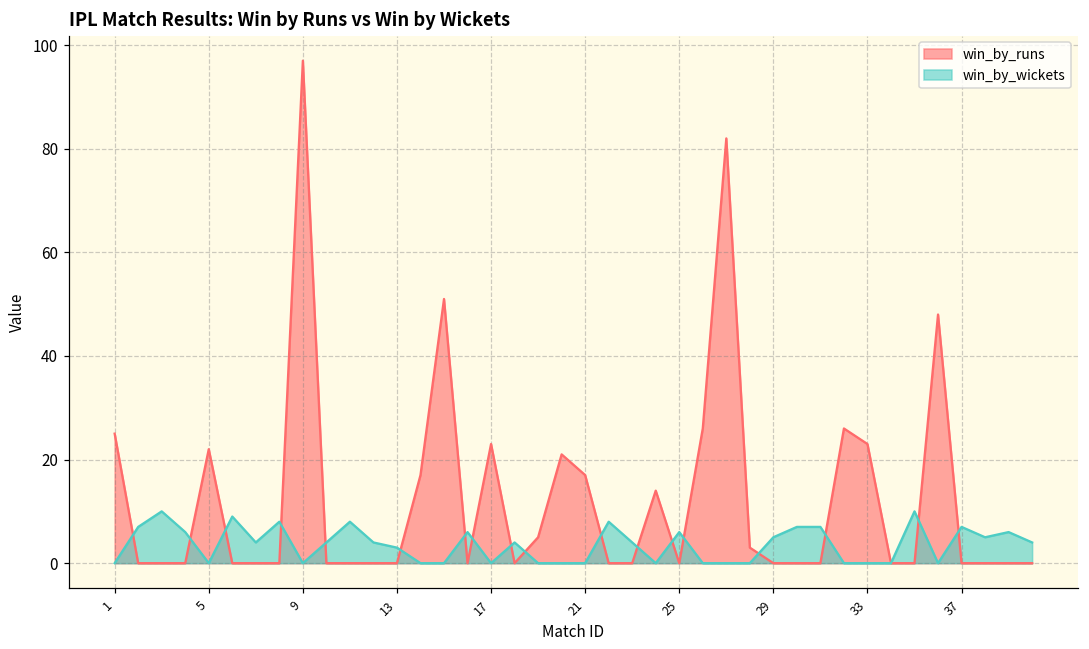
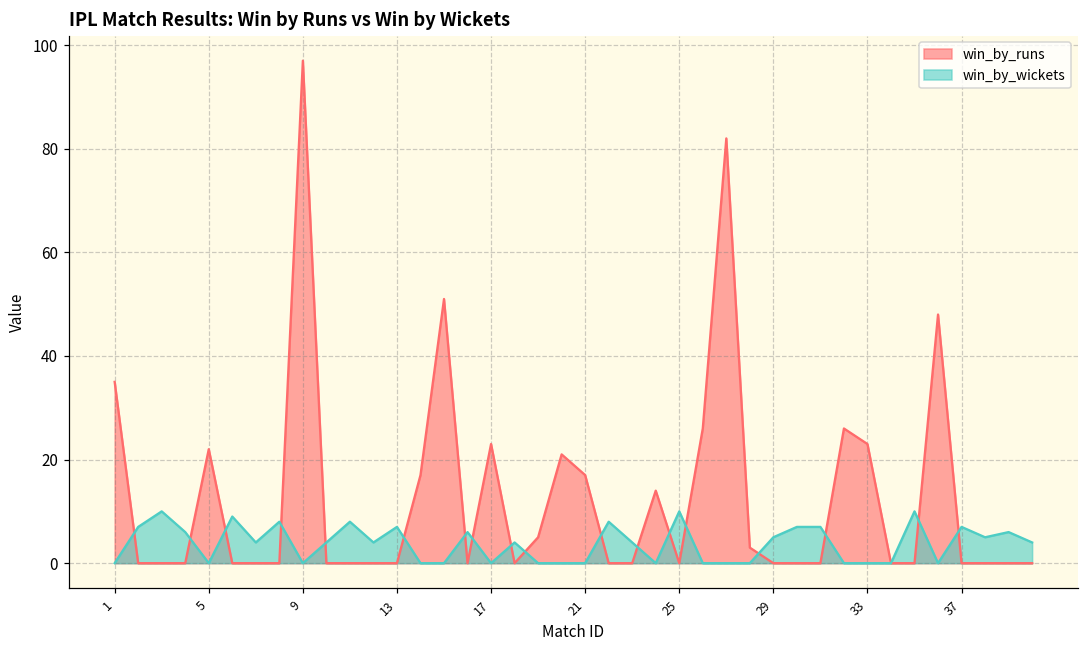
  {
    "win_by_runs": {
-     "1": 25,
+     "1": 35,
      "5": 22,
      "9": 97,
      "13": 0,
      "17": 23,
      "21": 17,
      "25": 0,
      "29": 0,
      "33": 23,
      "37": 0
    },
    "win_by_wickets": {
      "1": 0,
      "5": 0,
      "9": 0,
-     "13": 3,
+     "13": 7,
      "17": 0,
      "21": 0,
-     "25": 6,
+     "25": 10,
      "29": 5,
      "33": 0,
      "37": 7
    }
  }
